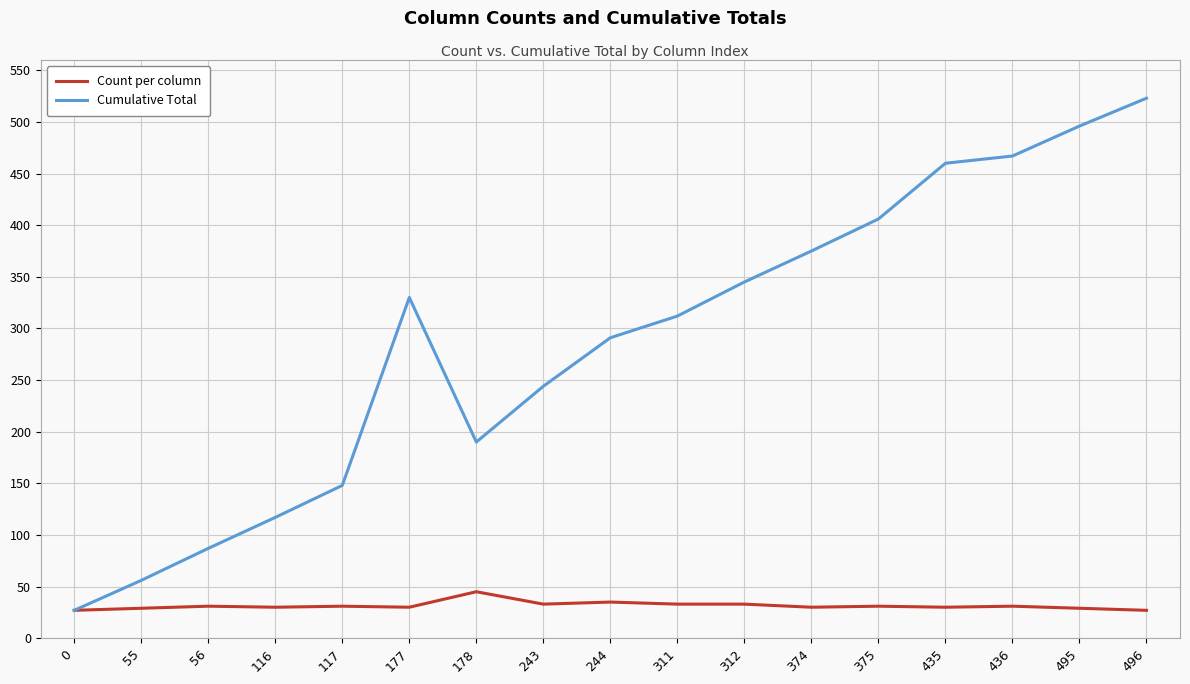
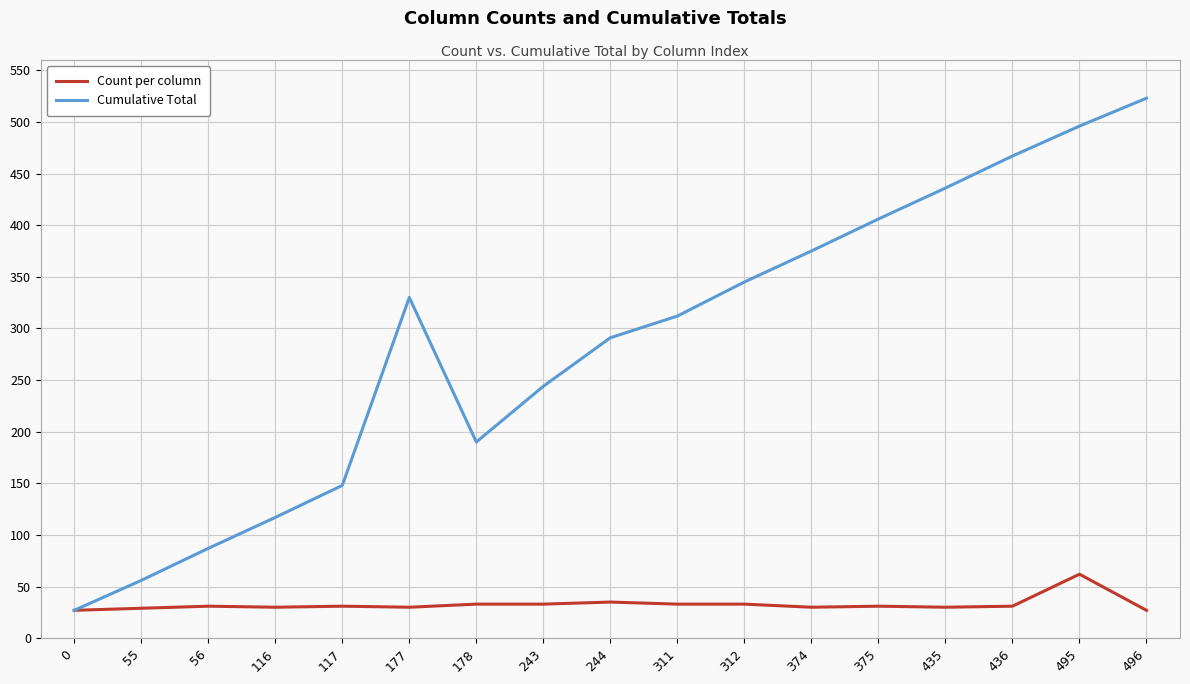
  {
    "Count per column": {
      "55": 29,
      "56": 31,
      "116": 30,
      "117": 31,
      "177": 30,
-     "178": 45,
+     "178": 33,
      "243": 33,
      "244": 35,
      "311": 33,
      "312": 33,
      "374": 30,
      "375": 31,
      "435": 30,
      "436": 31,
-     "495": 29,
+     "495": 62,
      "496": 27
    },
    "Cumulative Total": {
      "55": 56,
      "56": 87,
      "116": 117,
      "117": 148,
      "177": 330,
      "178": 190,
      "243": 244,
      "244": 291,
      "311": 312,
      "312": 345,
      "374": 375,
      "375": 406,
-     "435": 460,
+     "435": 436,
      "436": 467,
      "495": 496,
      "496": 523
    }
  }
